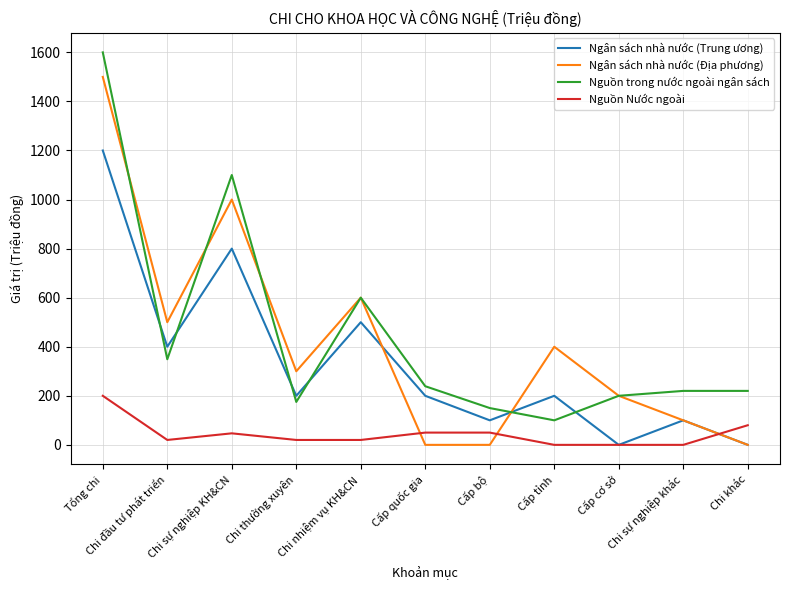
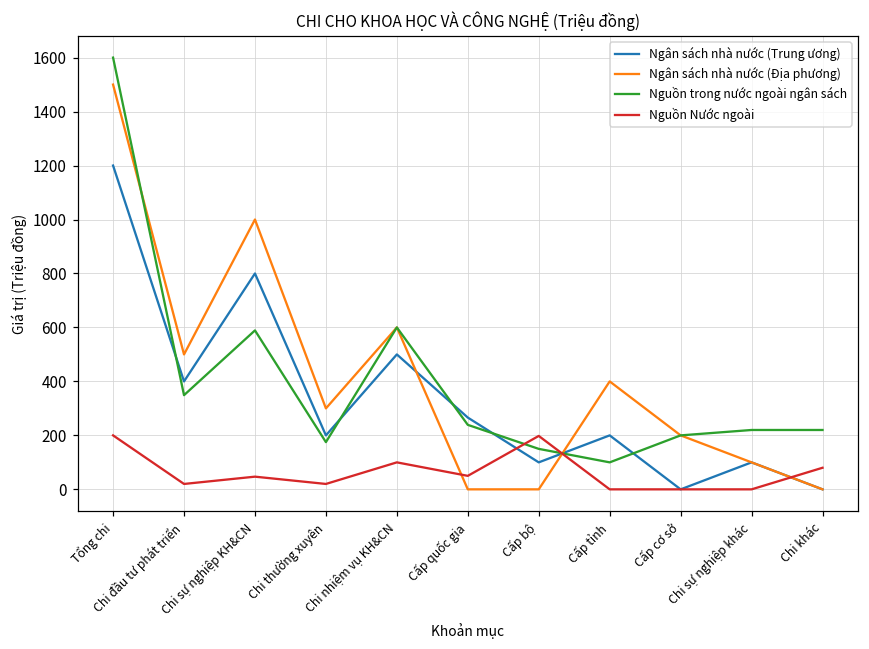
  {
    "Ngân sách nhà nước (Trung ương)": {
      "Tổng chi": 1200,
      "Chi đầu tư phát triển": 400,
      "Chi sự nghiệp KH&CN": 800,
      "Chi thường xuyên": 200,
      "Chi nhiệm vụ KH&CN": 500,
-     "Cấp quốc gia": 200,
+     "Cấp quốc gia": 270,
      "Cấp bộ": 100,
      "Cấp tỉnh": 200
    },
    "Ngân sách nhà nước (Địa phương)": {
      "Tổng chi": 1500,
      "Chi đầu tư phát triển": 500,
      "Chi sự nghiệp KH&CN": 1000,
      "Chi thường xuyên": 300,
      "Cấp quốc gia": 0,
      "Cấp bộ": 0,
      "Cấp tỉnh": 400
    },
    "Nguồn trong nước ngoài ngân sách": {
      "Tổng chi": 1600,
      "Chi đầu tư phát triển": 350,
-     "Chi sự nghiệp KH&CN": 1100,
+     "Chi sự nghiệp KH&CN": 590,
      "Chi thường xuyên": 180,
      "Cấp quốc gia": 240,
      "Cấp bộ": 150,
      "Cấp tỉnh": 100,
      "Chi sự nghiệp khác": 220,
      "Chi khác": 220
    },
    "Nguồn Nước ngoài": {
      "Tổng chi": 200,
      "Chi đầu tư phát triển": 20,
      "Chi sự nghiệp KH&CN": 50,
      "Chi thường xuyên": 20,
-     "Chi nhiệm vụ KH&CN": 20,
+     "Chi nhiệm vụ KH&CN": 100,
      "Cấp quốc gia": 50,
-     "Cấp bộ": 50,
+     "Cấp bộ": 200,
      "Cấp tỉnh": 0,
      "Chi sự nghiệp khác": 0,
      "Chi khác": 80
    }
  }
